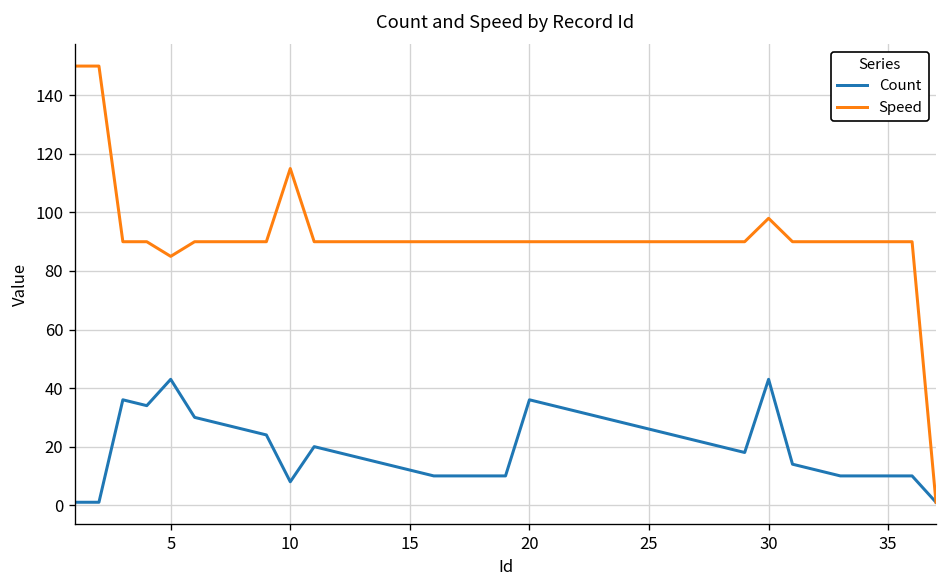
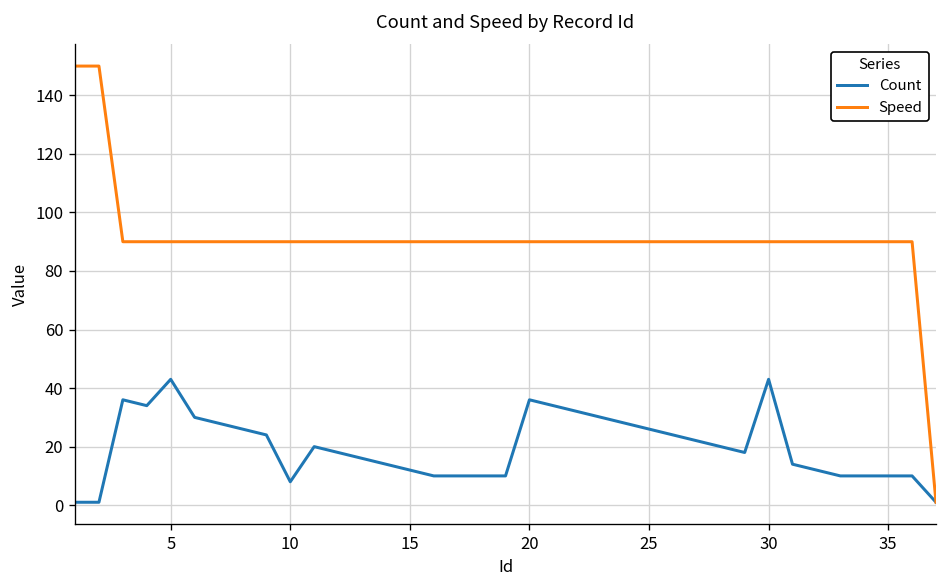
  {
    "Count": {
      "5": 43,
      "10": 8,
      "15": 12,
      "20": 36,
      "25": 26,
      "30": 43,
      "35": 10
    },
    "Speed": {
-     "5": 85,
-     "10": 115,
+     "5": 90,
+     "10": 90,
      "15": 90,
      "20": 90,
      "25": 90,
-     "30": 98,
+     "30": 90,
      "35": 90
    }
  }
